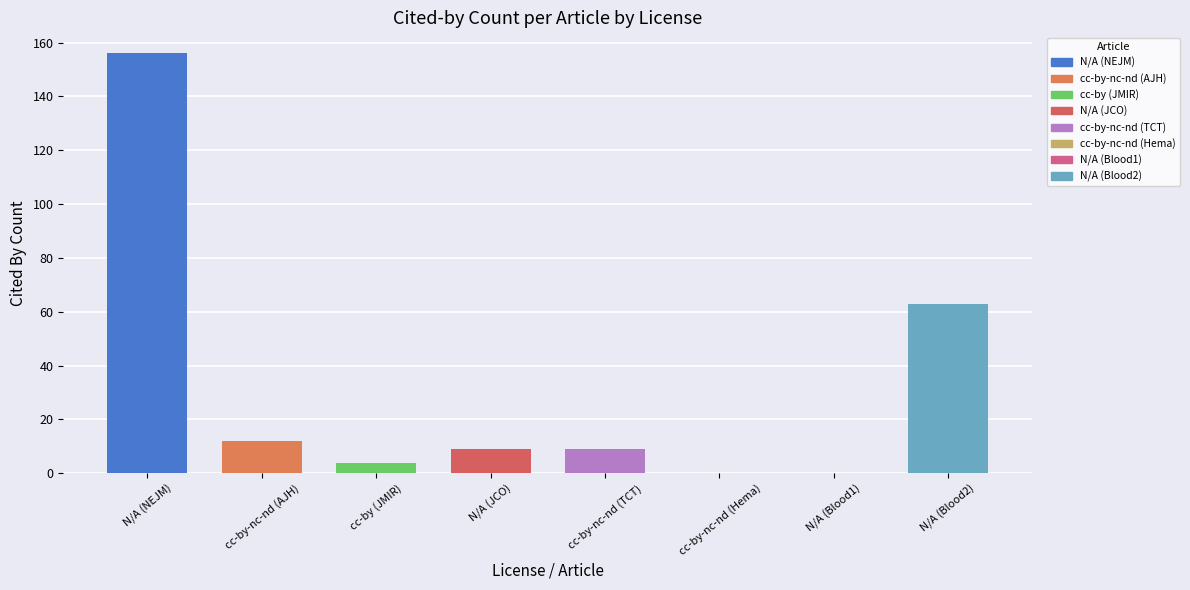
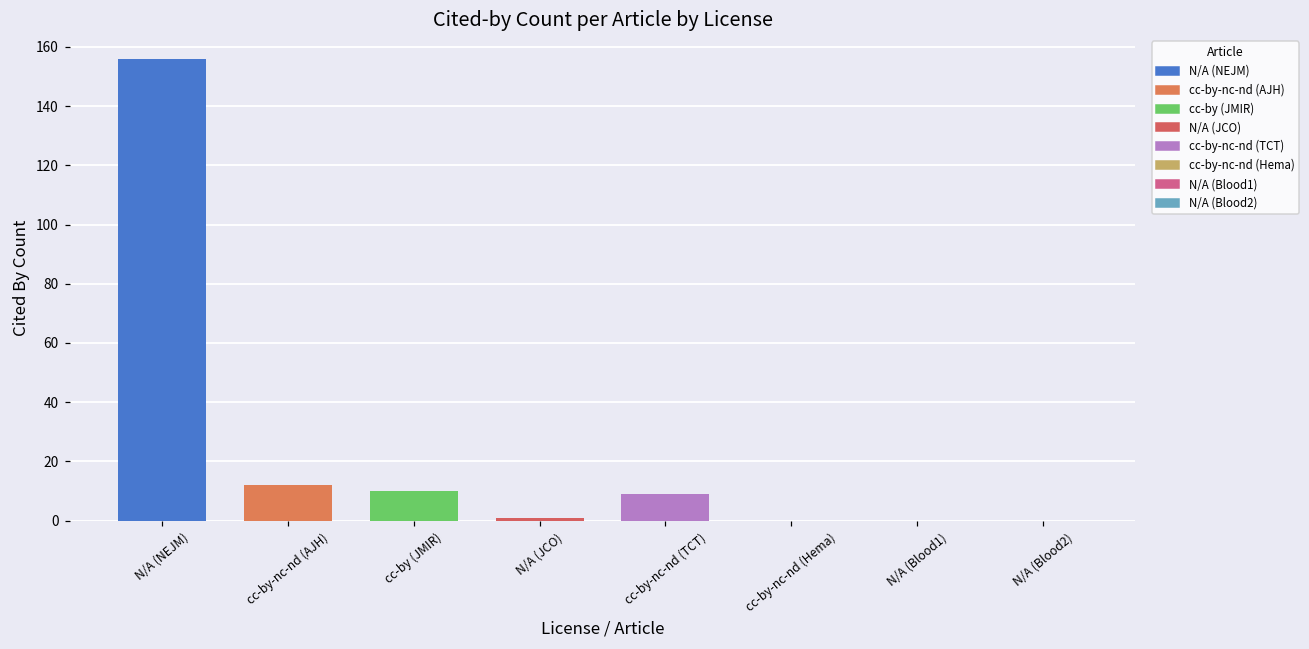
  {
    "N/A (NEJM)": 156,
    "cc-by-nc-nd (AJH)": 12,
-   "cc-by (JMIR)": 4,
-   "N/A (JCO)": 9,
+   "cc-by (JMIR)": 10,
+   "N/A (JCO)": 1,
    "cc-by-nc-nd (TCT)": 9,
    "cc-by-nc-nd (Hema)": 0,
    "N/A (Blood1)": 0,
-   "N/A (Blood2)": 63
+   "N/A (Blood2)": 0
  }
